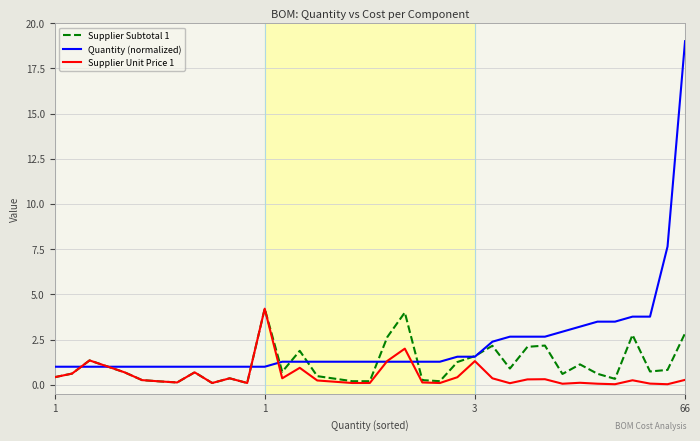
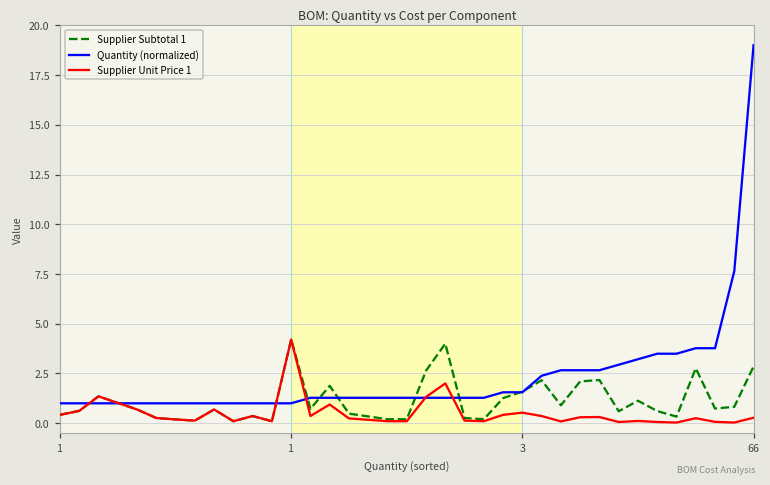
  {
    "Supplier Subtotal 1": {
      "66": 2.9
    },
    "Quantity (normalized)": {
      "66": 19.0
    },
    "Supplier Unit Price 1": {
-     "3": 1.3,
+     "3": 0.5,
      "66": 0.3
    }
  }
